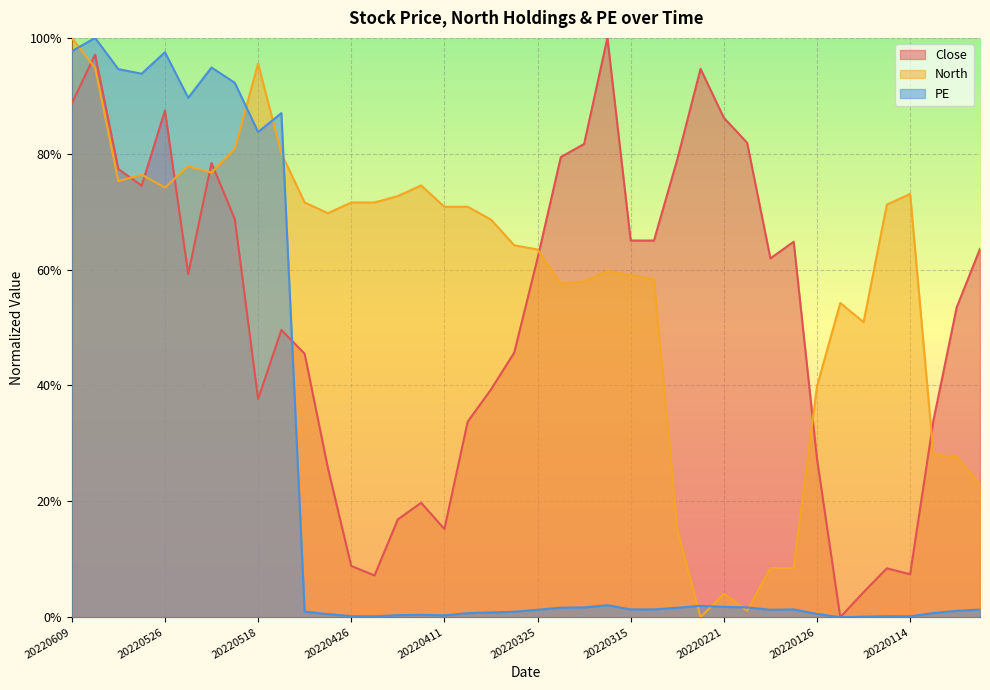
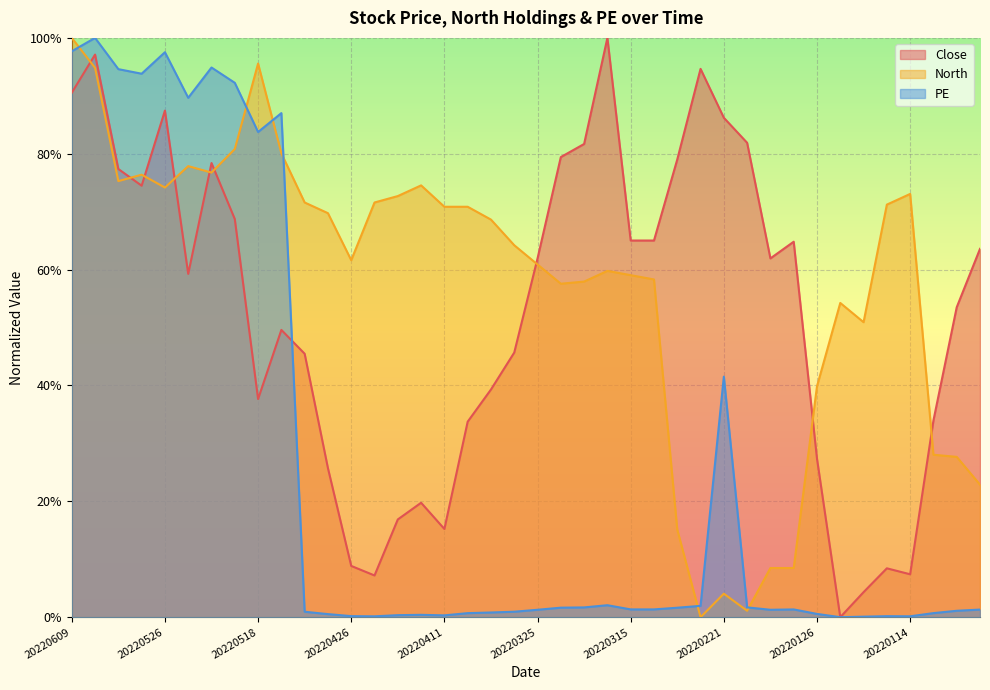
  {
    "Close": {
-     "20220609": "89%",
+     "20220609": "91%",
      "20220526": "87%",
      "20220518": "38%",
      "20220426": "9%",
      "20220411": "15%",
      "20220325": "62%",
      "20220315": "65%",
      "20220221": "86%",
      "20220126": "27%",
      "20220114": "7%"
    },
    "North": {
      "20220609": "100%",
      "20220526": "74%",
      "20220518": "96%",
-     "20220426": "72%",
+     "20220426": "62%",
      "20220411": "71%",
-     "20220325": "63%",
+     "20220325": "61%",
      "20220315": "59%",
      "20220221": "4%",
      "20220126": "40%",
      "20220114": "73%"
    },
    "PE": {
      "20220609": "98%",
      "20220526": "98%",
      "20220518": "84%",
      "20220426": "0%",
      "20220411": "0%",
      "20220325": "1%",
      "20220315": "1%",
-     "20220221": "2%",
+     "20220221": "42%",
      "20220126": "1%",
      "20220114": "0%"
    }
  }
